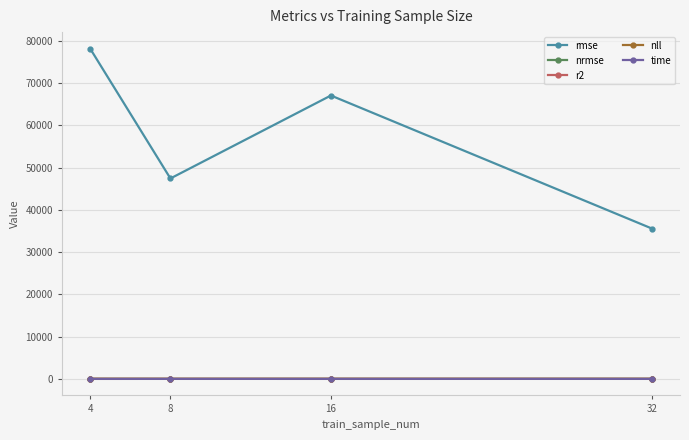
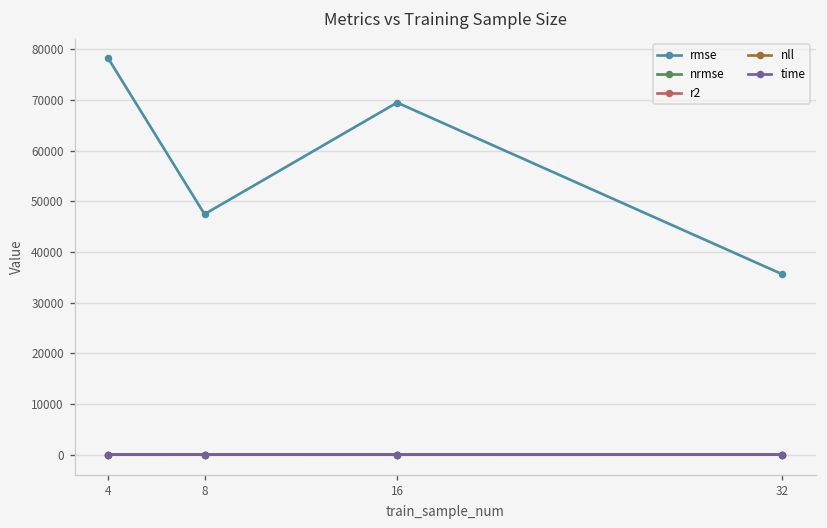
  {
    "rmse": {
      "4": 78000,
      "8": 47000,
-     "16": 67000,
+     "16": 69000,
      "32": 36000
    },
    "time": {
      "4": 0,
      "8": 0,
      "16": 0,
      "32": 0
    }
  }
